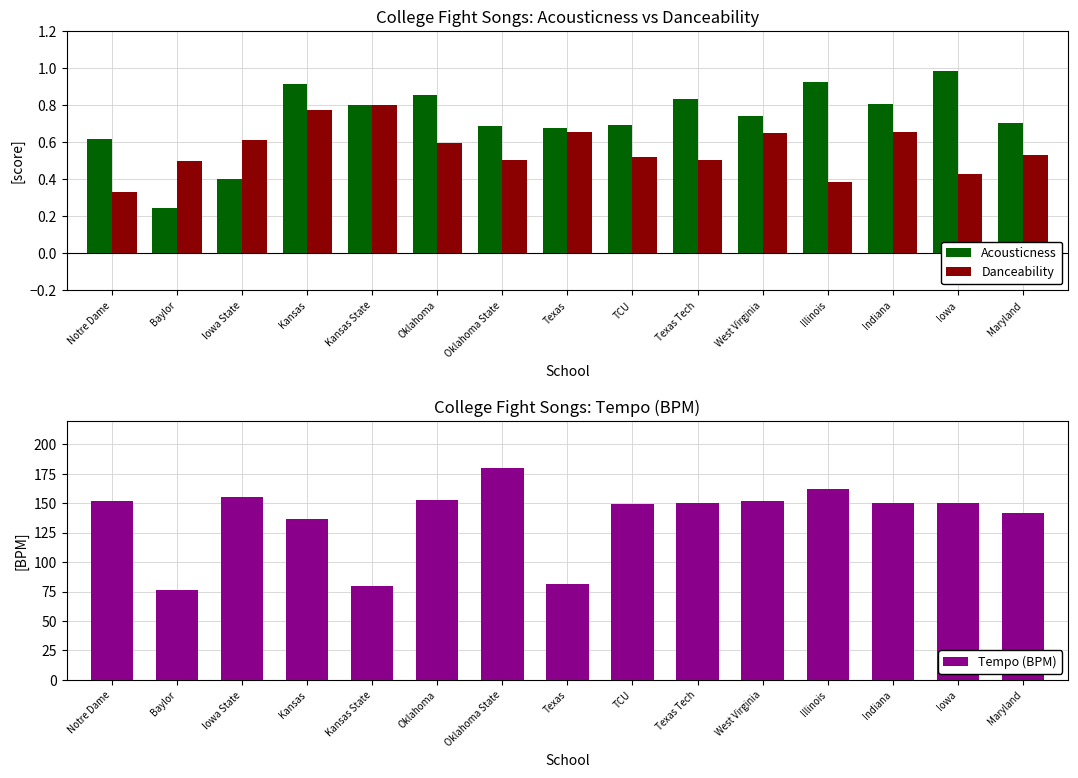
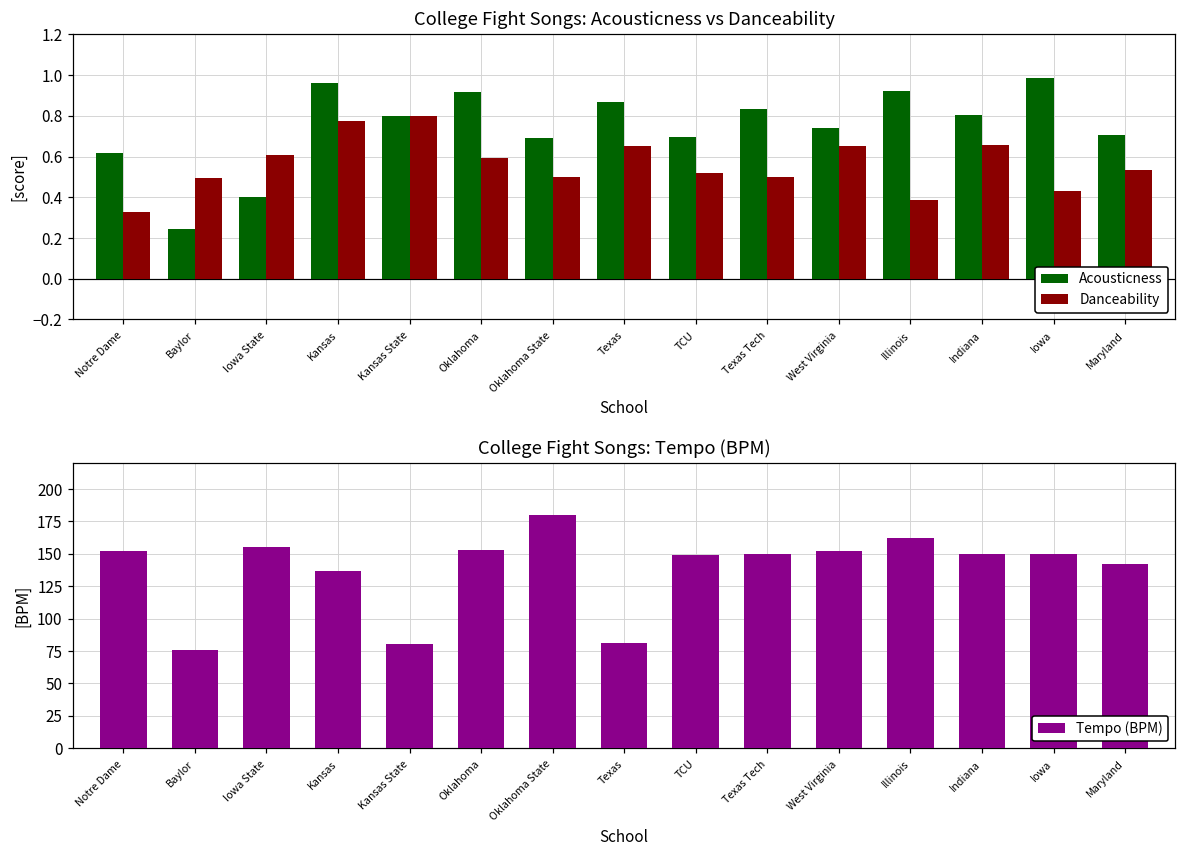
  {
    "College Fight Songs: Acousticness vs Danceability": {
      "Acousticness": {
        "Notre Dame": 0.62,
        "Baylor": 0.24,
        "Iowa State": 0.40,
-       "Kansas": 0.92,
+       "Kansas": 0.96,
        "Kansas State": 0.80,
-       "Oklahoma": 0.85,
+       "Oklahoma": 0.92,
        "Oklahoma State": 0.69,
-       "Texas": 0.67,
+       "Texas": 0.87,
        "TCU": 0.70,
        "Texas Tech": 0.84,
        "West Virginia": 0.74,
        "Illinois": 0.92,
        "Indiana": 0.81,
        "Iowa": 0.99,
        "Maryland": 0.71
      },
      "Danceability": {
        "Notre Dame": 0.33,
        "Baylor": 0.50,
        "Iowa State": 0.61,
        "Kansas": 0.77,
        "Kansas State": 0.80,
        "Oklahoma": 0.59,
        "Oklahoma State": 0.50,
        "Texas": 0.65,
        "TCU": 0.52,
        "Texas Tech": 0.50,
        "West Virginia": 0.65,
        "Illinois": 0.39,
        "Indiana": 0.66,
        "Iowa": 0.43,
        "Maryland": 0.53
      }
    },
    "College Fight Songs: Tempo (BPM)": {
      "Notre Dame": 152,
      "Baylor": 76,
      "Iowa State": 155,
      "Kansas": 137,
      "Kansas State": 80,
      "Oklahoma": 153,
      "Oklahoma State": 180,
      "Texas": 81,
      "TCU": 149,
      "Texas Tech": 150,
      "West Virginia": 152,
      "Illinois": 162,
      "Indiana": 150,
      "Iowa": 150,
      "Maryland": 142
    }
  }
